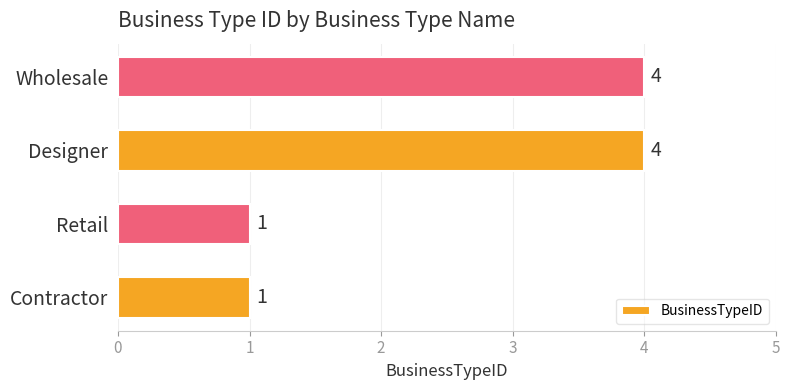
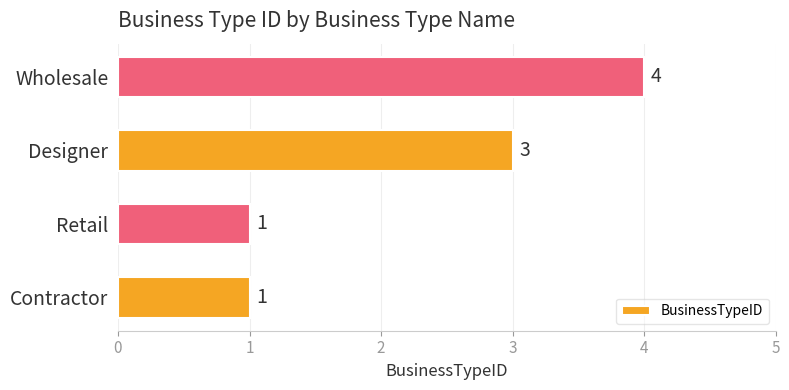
  {
    "Wholesale": 4,
-   "Designer": 4,
+   "Designer": 3,
    "Retail": 1,
    "Contractor": 1
  }
